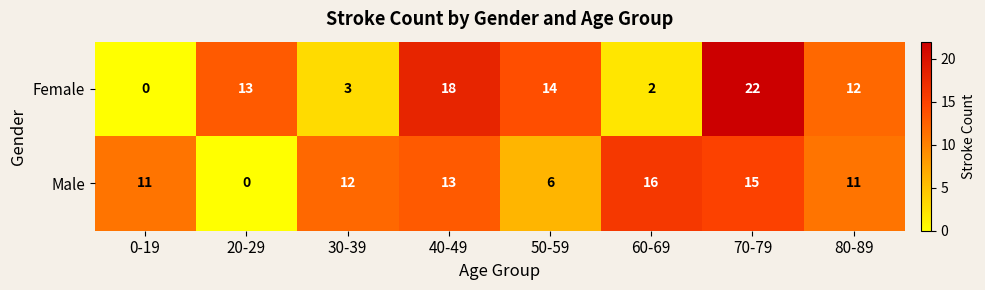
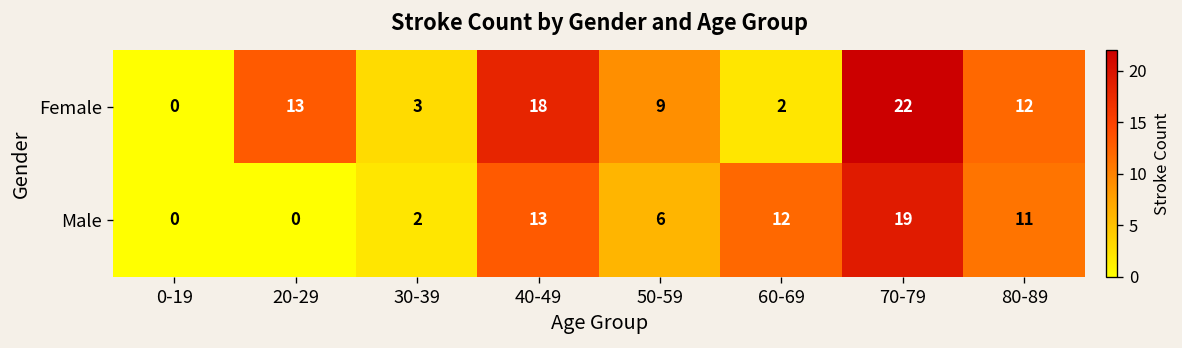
  {
    "Female": {
      "0-19": 0,
      "20-29": 13,
      "30-39": 3,
      "40-49": 18,
-     "50-59": 14,
+     "50-59": 9,
      "60-69": 2,
      "70-79": 22,
      "80-89": 12
    },
    "Male": {
-     "0-19": 11,
+     "0-19": 0,
      "20-29": 0,
-     "30-39": 12,
+     "30-39": 2,
      "40-49": 13,
      "50-59": 6,
-     "60-69": 16,
-     "70-79": 15,
+     "60-69": 12,
+     "70-79": 19,
      "80-89": 11
    }
  }
